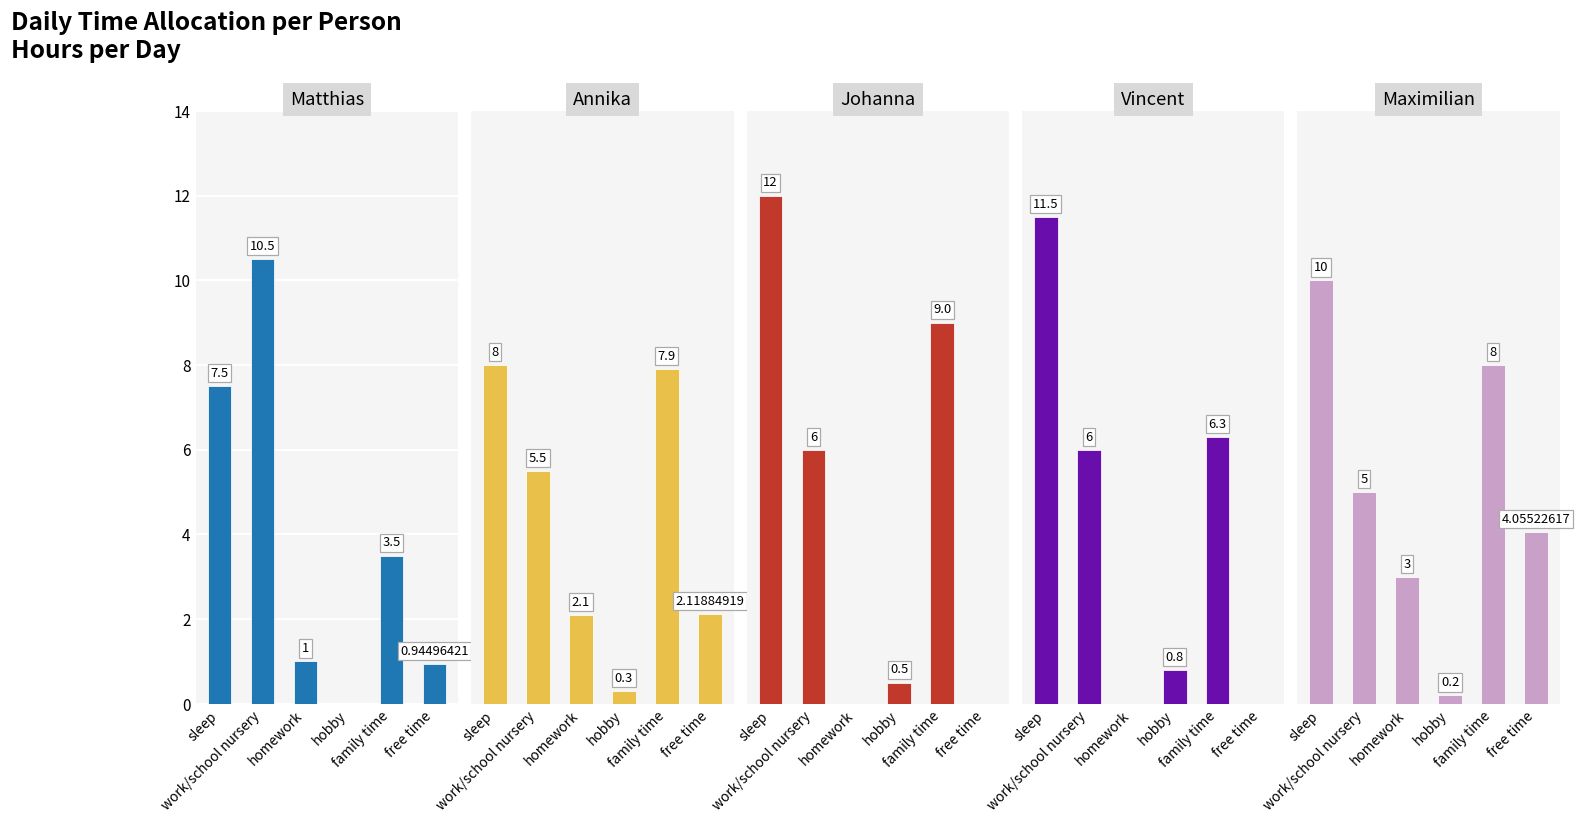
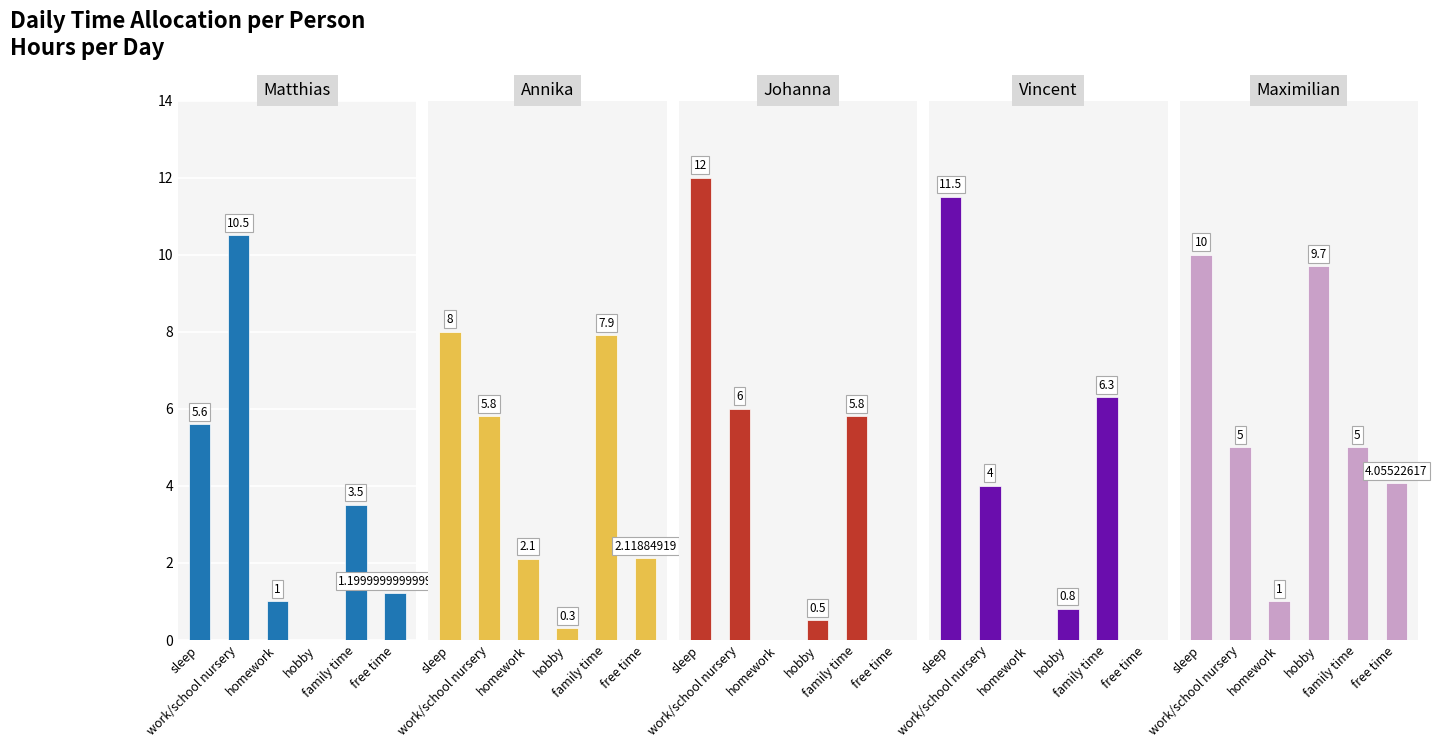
  {
    "Matthias": {
-     "sleep": 7.5,
-     "free time": 0.94496421
+     "sleep": 5.6,
+     "free time": 1.1999999999999993
    },
    "Annika": {
-     "work/school nursery": 5.5
+     "work/school nursery": 5.8
    },
    "Johanna": {
-     "family time": 9.0
+     "family time": 5.8
    },
    "Vincent": {
-     "work/school nursery": 6
+     "work/school nursery": 4
    },
    "Maximilian": {
-     "homework": 3,
-     "hobby": 0.2,
-     "family time": 8
+     "homework": 1,
+     "hobby": 9.7,
+     "family time": 5
    }
  }
